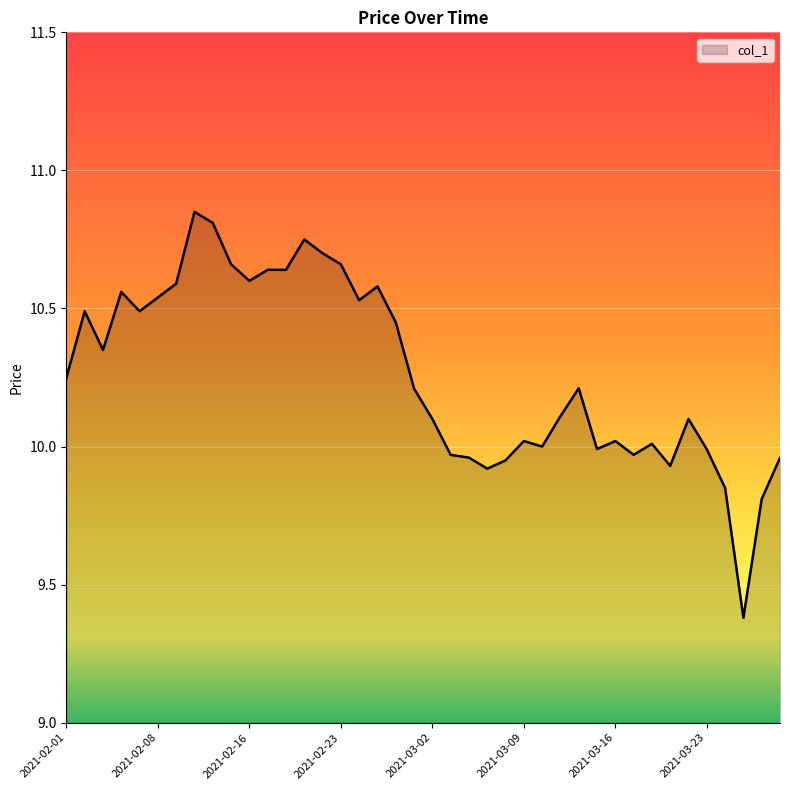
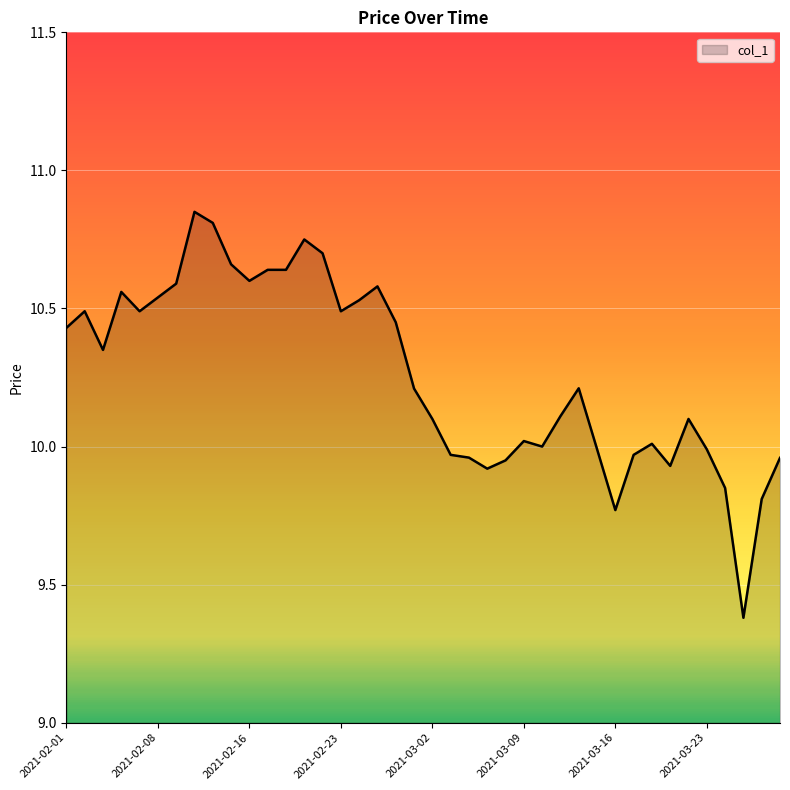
  {
-   "2021-02-01": 10.25,
+   "2021-02-01": 10.43,
    "2021-02-08": 10.54,
    "2021-02-16": 10.60,
-   "2021-02-23": 10.66,
+   "2021-02-23": 10.49,
    "2021-03-02": 10.10,
    "2021-03-09": 10.02,
-   "2021-03-16": 10.02,
+   "2021-03-16": 9.77,
    "2021-03-23": 9.99
  }
